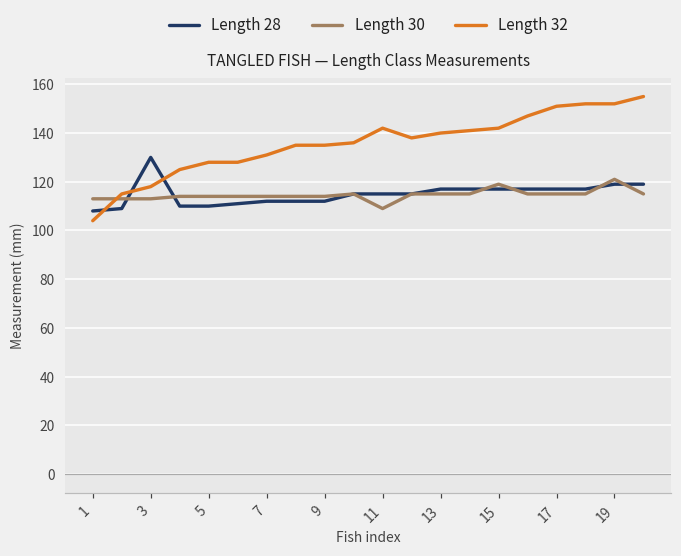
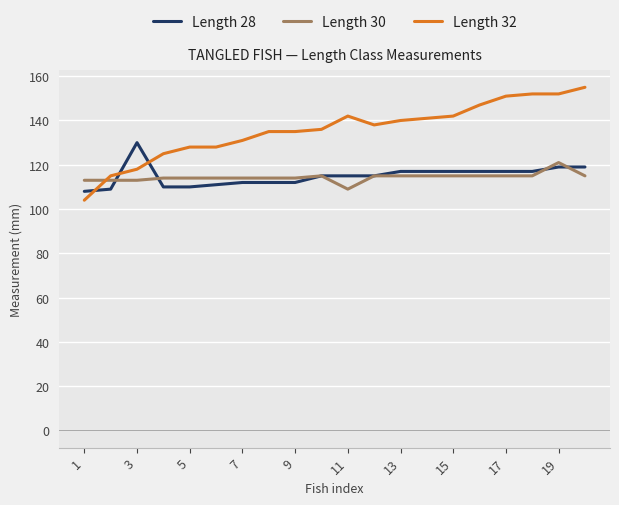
  {
    "Length 28": {
      "1": 108,
      "3": 130,
      "5": 110,
      "7": 112,
      "9": 112,
      "11": 115,
      "13": 117,
      "15": 117,
      "17": 117,
      "19": 119
    },
    "Length 30": {
      "1": 113,
      "3": 113,
      "5": 114,
      "7": 114,
      "9": 114,
      "11": 109,
      "13": 115,
-     "15": 119,
+     "15": 115,
      "17": 115,
      "19": 121
    },
    "Length 32": {
      "1": 104,
      "3": 118,
      "5": 128,
      "7": 131,
      "9": 135,
      "11": 142,
      "13": 140,
      "15": 142,
      "17": 151,
      "19": 152
    }
  }
